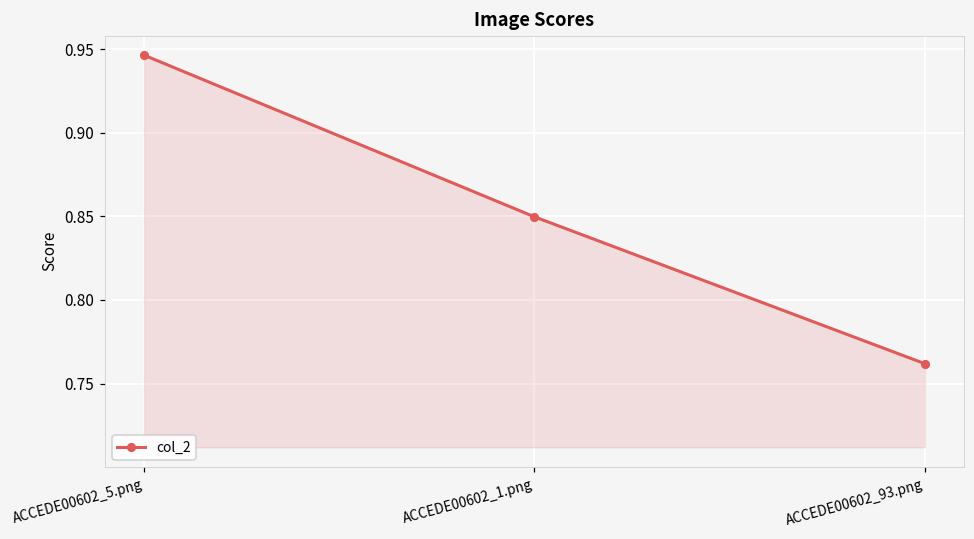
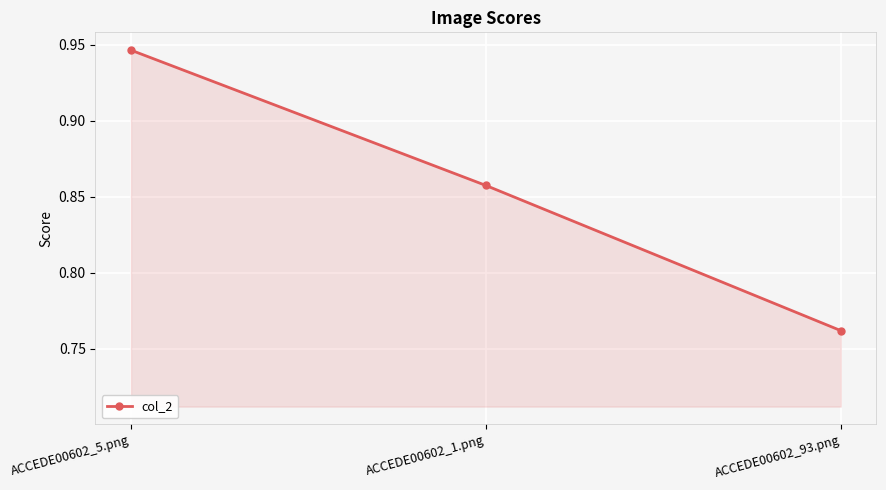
  {
    "ACCEDE00602_5.png": 0.946,
-   "ACCEDE00602_1.png": 0.850,
+   "ACCEDE00602_1.png": 0.857,
    "ACCEDE00602_93.png": 0.762
  }
